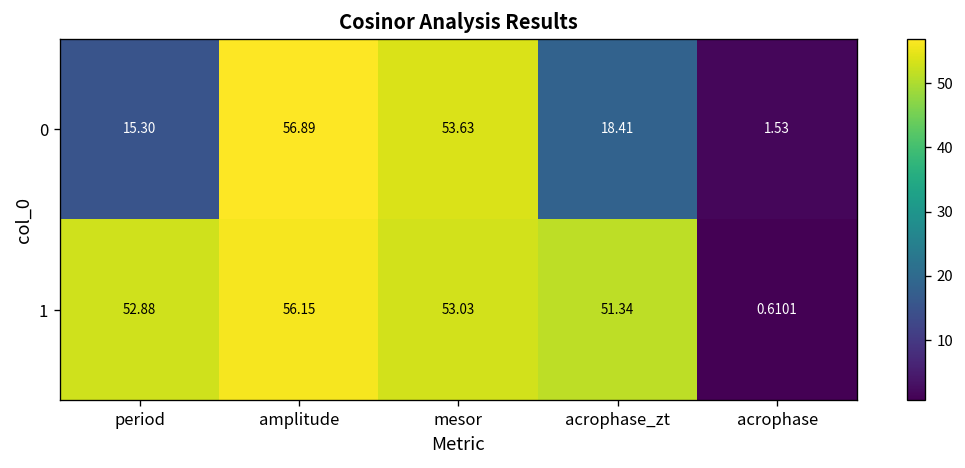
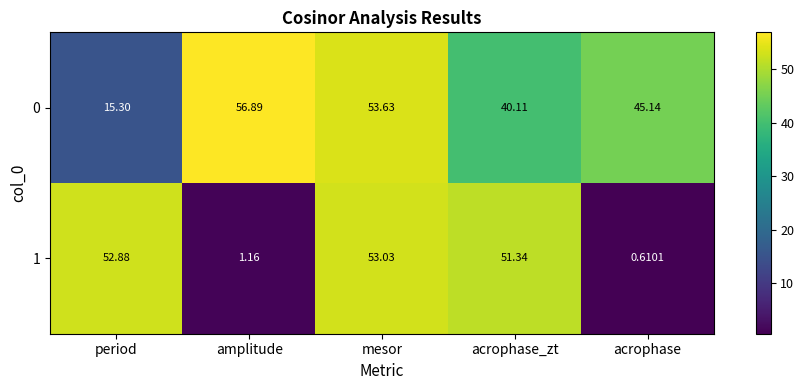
  {
    "0": {
      "period": 15.30,
      "amplitude": 56.89,
      "mesor": 53.63,
-     "acrophase_zt": 18.41,
-     "acrophase": 1.53
+     "acrophase_zt": 40.11,
+     "acrophase": 45.14
    },
    "1": {
      "period": 52.88,
-     "amplitude": 56.15,
+     "amplitude": 1.16,
      "mesor": 53.03,
      "acrophase_zt": 51.34,
      "acrophase": 0.6101
    }
  }
